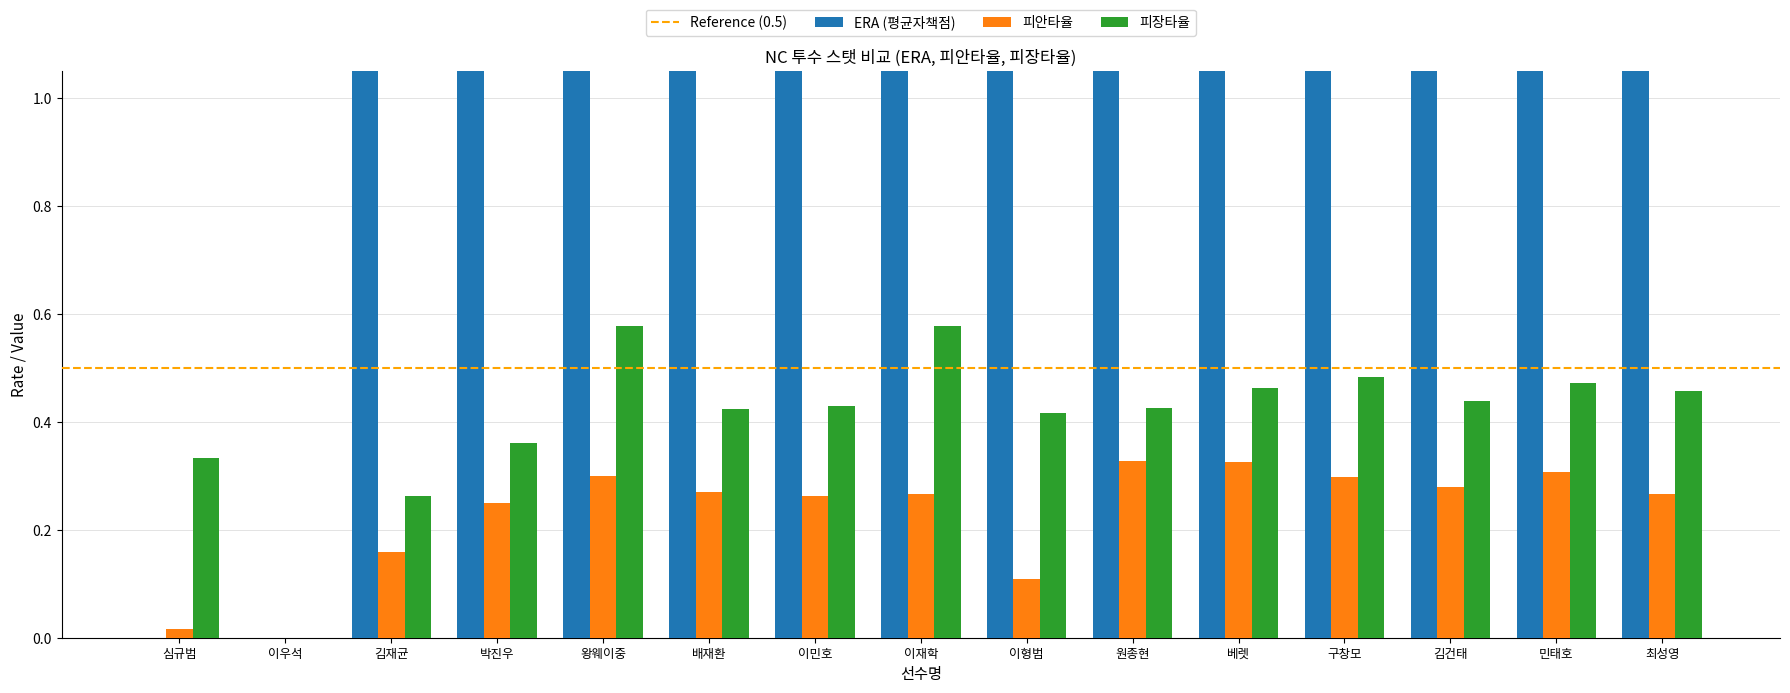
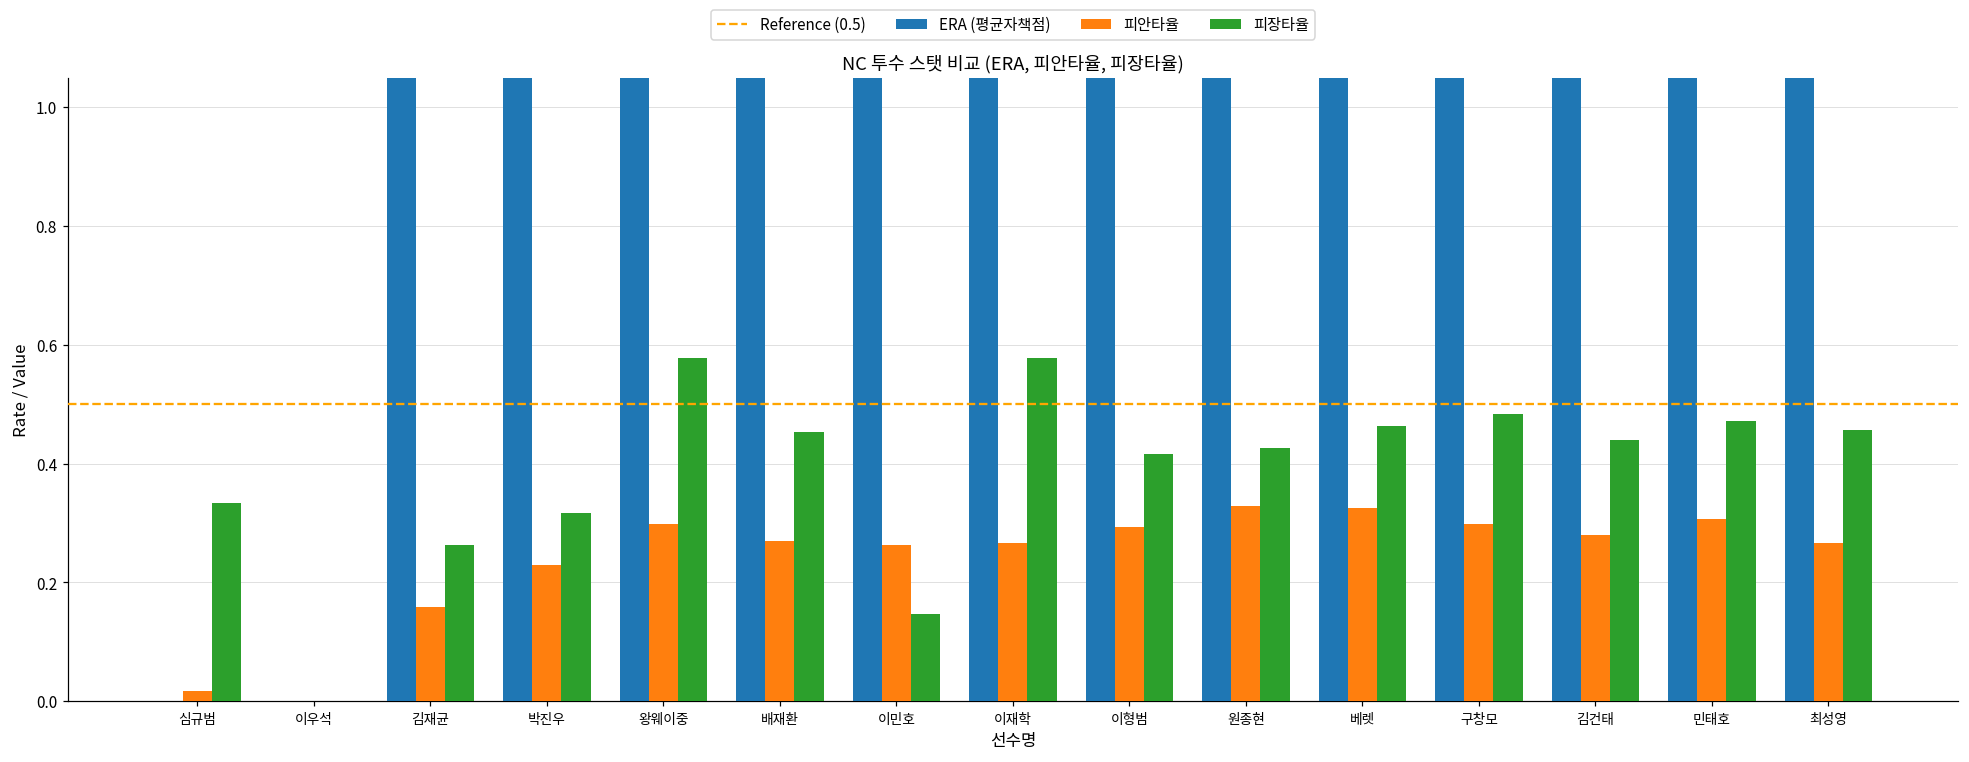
  {
    "ERA (평균자책점)": {
      "심규범": 0.00,
      "이우석": 0.00
    },
    "피안타율": {
      "심규범": 0.02,
      "이우석": 0.00,
      "김재균": 0.16,
-     "박진우": 0.25,
+     "박진우": 0.23,
      "왕웨이중": 0.30,
      "배재환": 0.27,
      "이민호": 0.26,
      "이재학": 0.27,
-     "이형범": 0.11,
+     "이형범": 0.29,
      "원종현": 0.33,
      "베렛": 0.33,
      "구창모": 0.30,
      "김건태": 0.28,
      "민태호": 0.31,
      "최성영": 0.27
    },
    "피장타율": {
      "심규범": 0.33,
      "이우석": 0.00,
      "김재균": 0.26,
-     "박진우": 0.36,
+     "박진우": 0.32,
      "왕웨이중": 0.58,
-     "배재환": 0.42,
-     "이민호": 0.43,
+     "배재환": 0.45,
+     "이민호": 0.15,
      "이재학": 0.58,
      "이형범": 0.42,
      "원종현": 0.43,
      "베렛": 0.46,
      "구창모": 0.48,
      "김건태": 0.44,
      "민태호": 0.47,
      "최성영": 0.46
    }
  }
